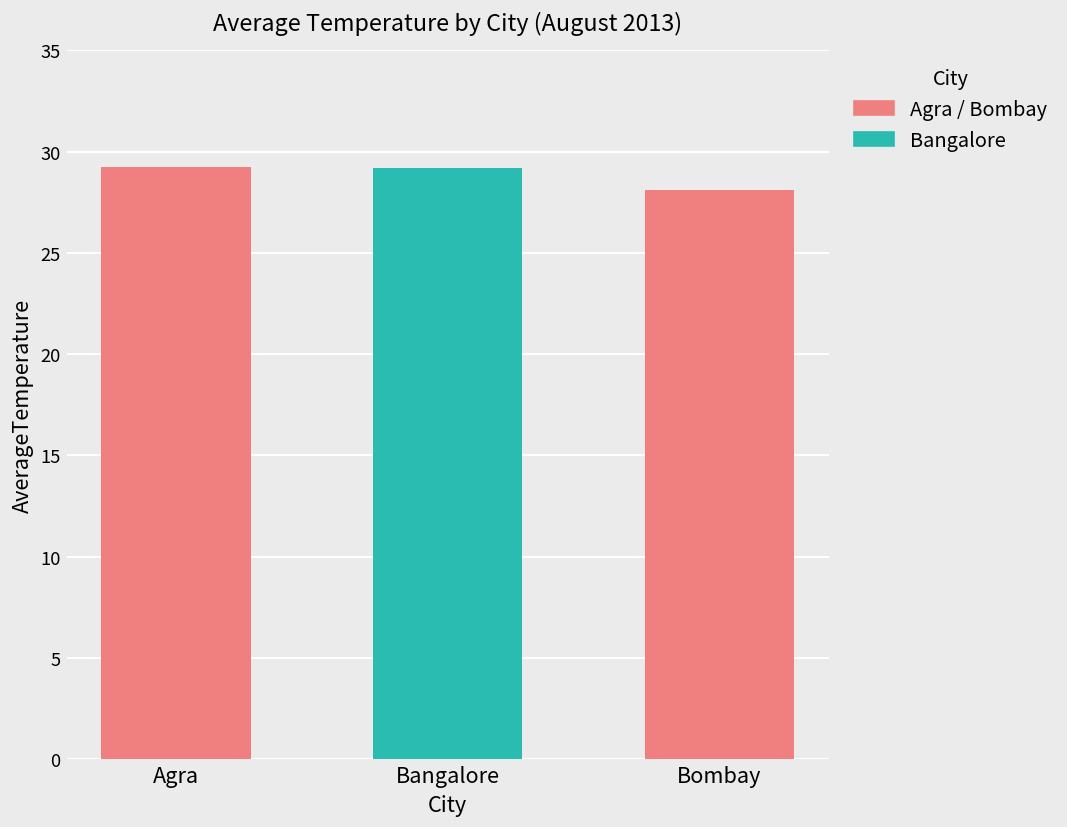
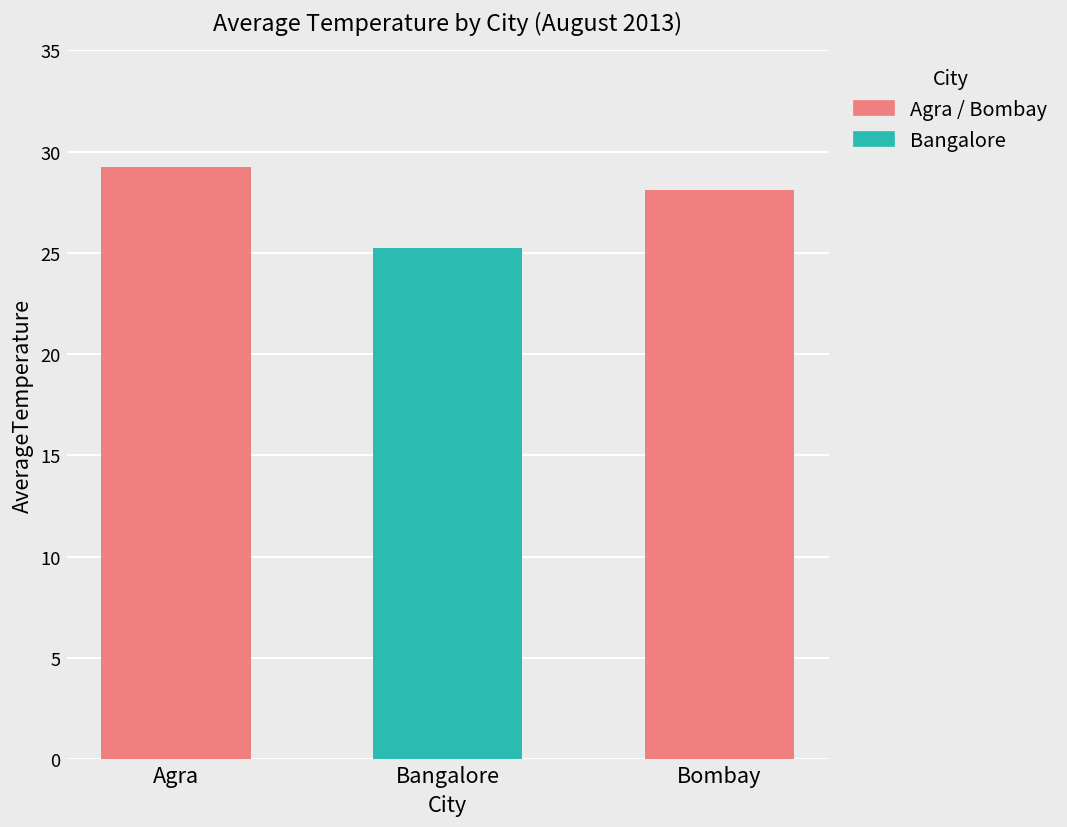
  {
    "Agra": 29.3,
-   "Bangalore": 29.2,
+   "Bangalore": 25.2,
    "Bombay": 28.1
  }
